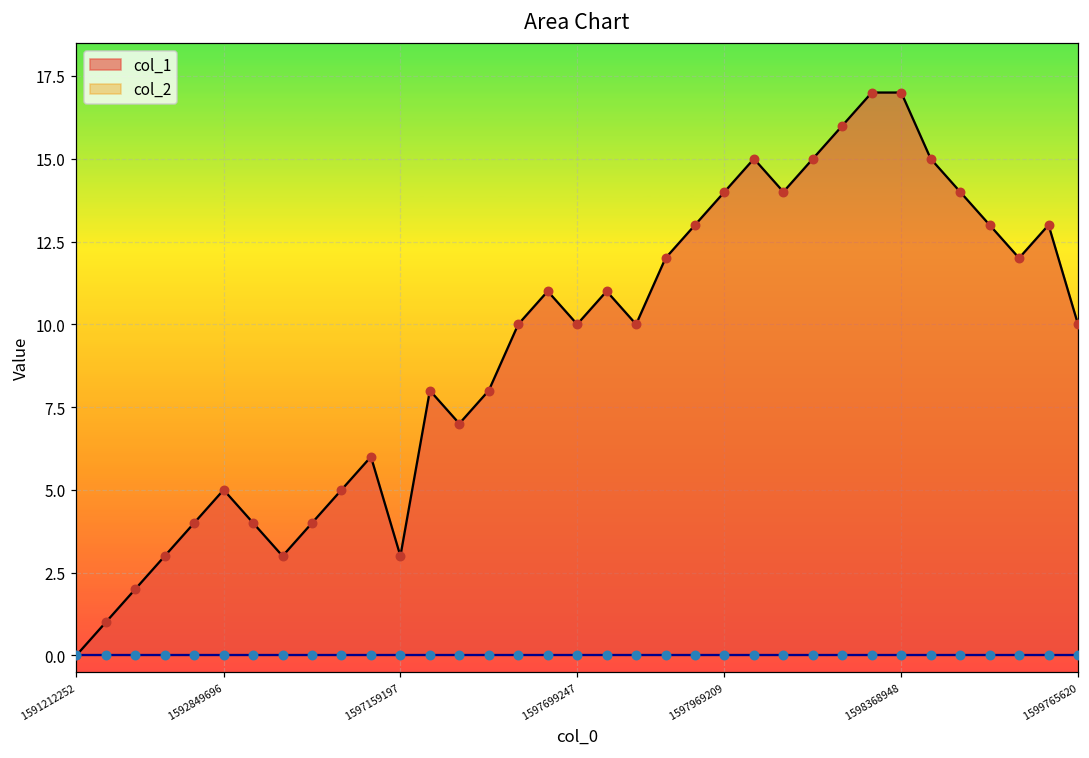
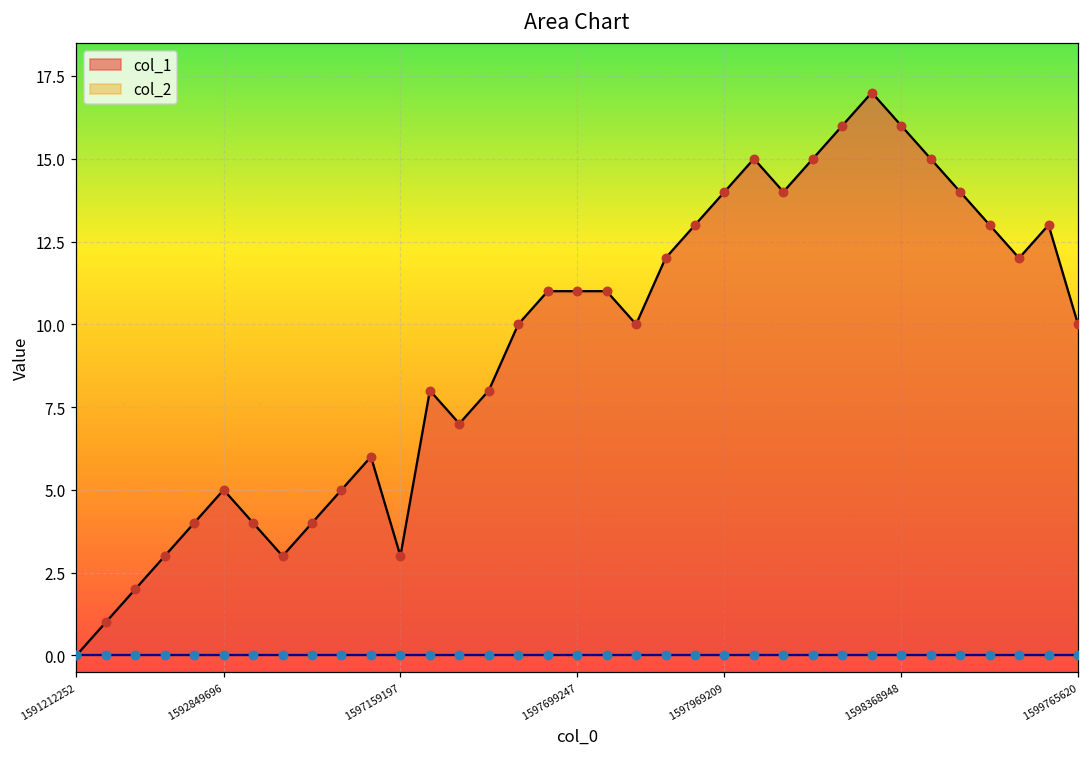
  {
    "col_1": {
      "1592849696": 5,
      "1597159197": 3,
-     "1597699247": 10,
+     "1597699247": 11,
      "1597969209": 14,
-     "1598368948": 17,
+     "1598368948": 16,
      "1599765620": 10
    },
    "col_2": {
      "1592849696": 0,
      "1597159197": 0,
      "1597699247": 0,
      "1597969209": 0,
      "1598368948": 0,
      "1599765620": 0
    }
  }
